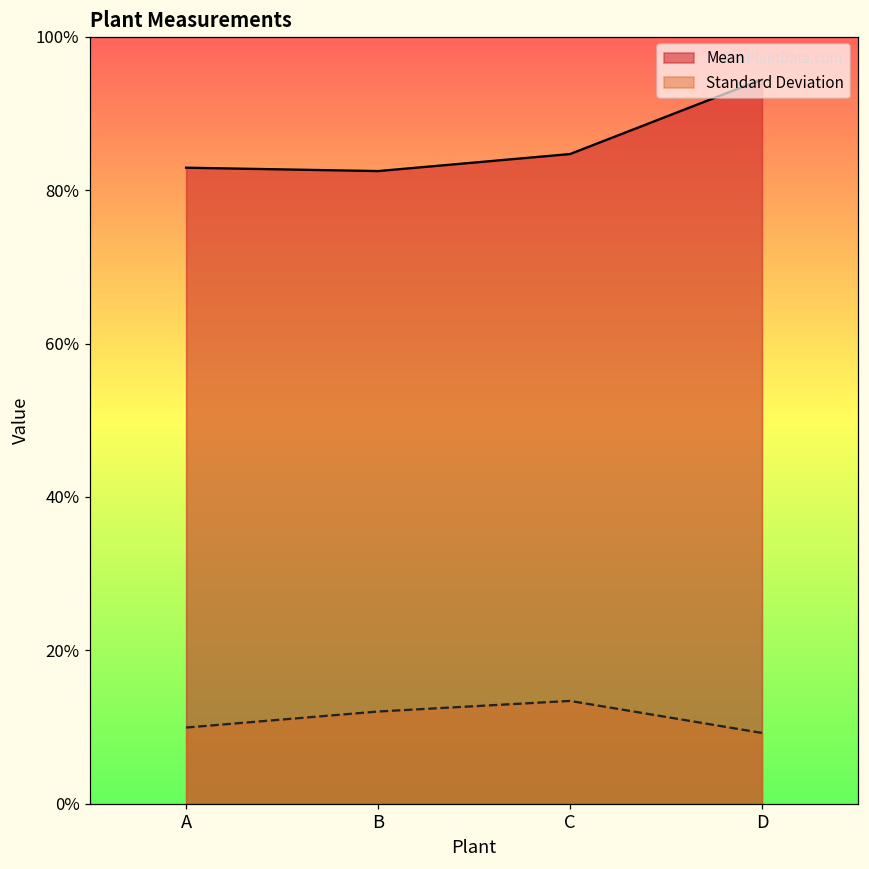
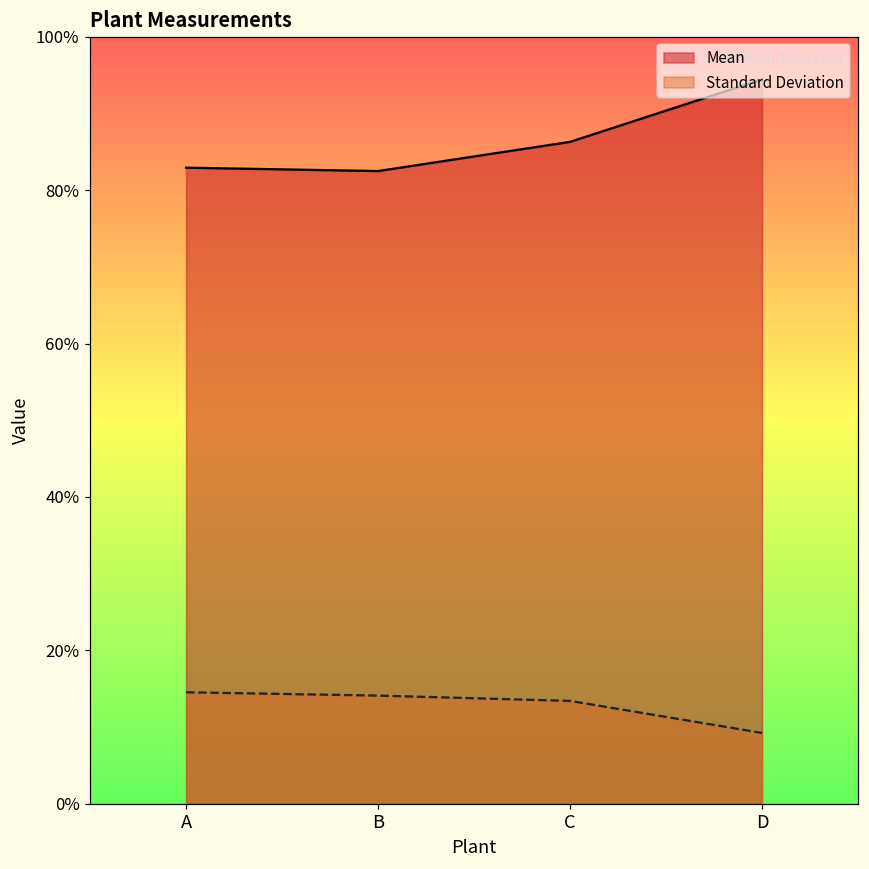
  {
    "Mean": {
      "A": "83%",
      "B": "82%",
-     "C": "85%"
+     "C": "86%"
    },
    "Standard Deviation": {
-     "A": "10%",
-     "B": "12%",
+     "A": "15%",
+     "B": "14%",
      "C": "13%",
      "D": "9%"
    }
  }
